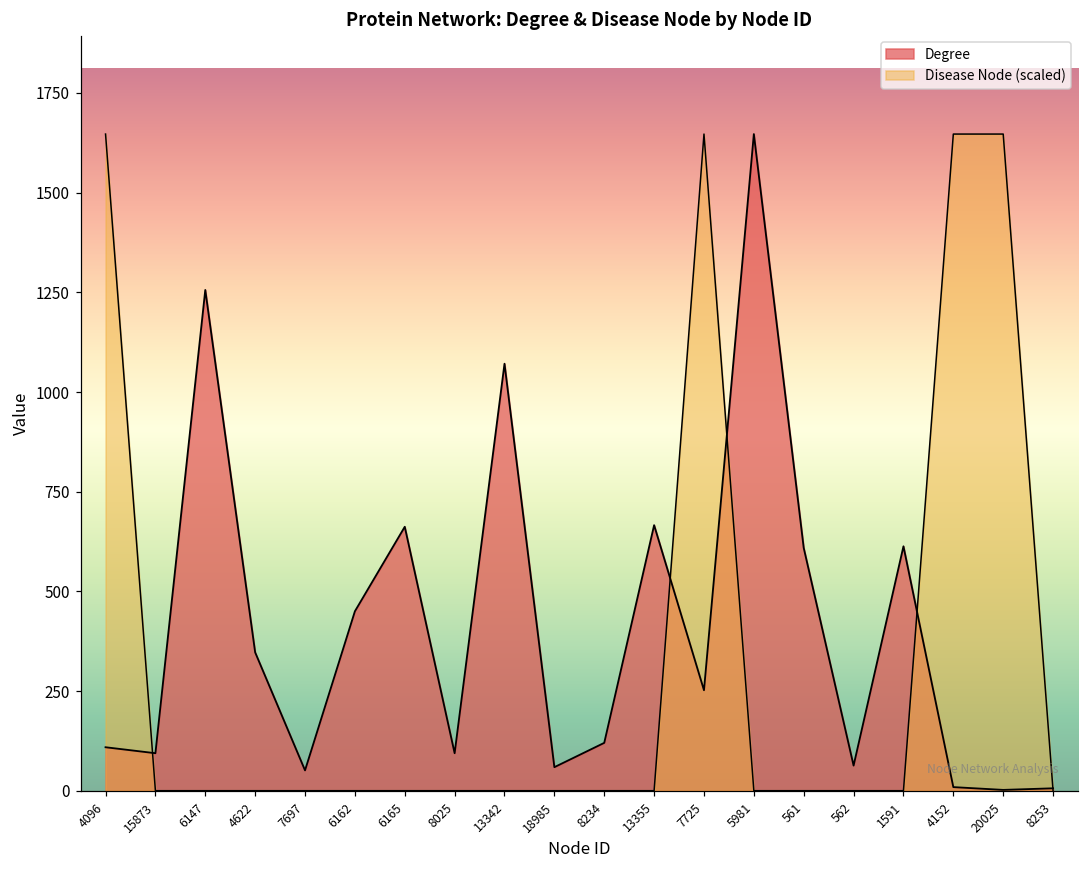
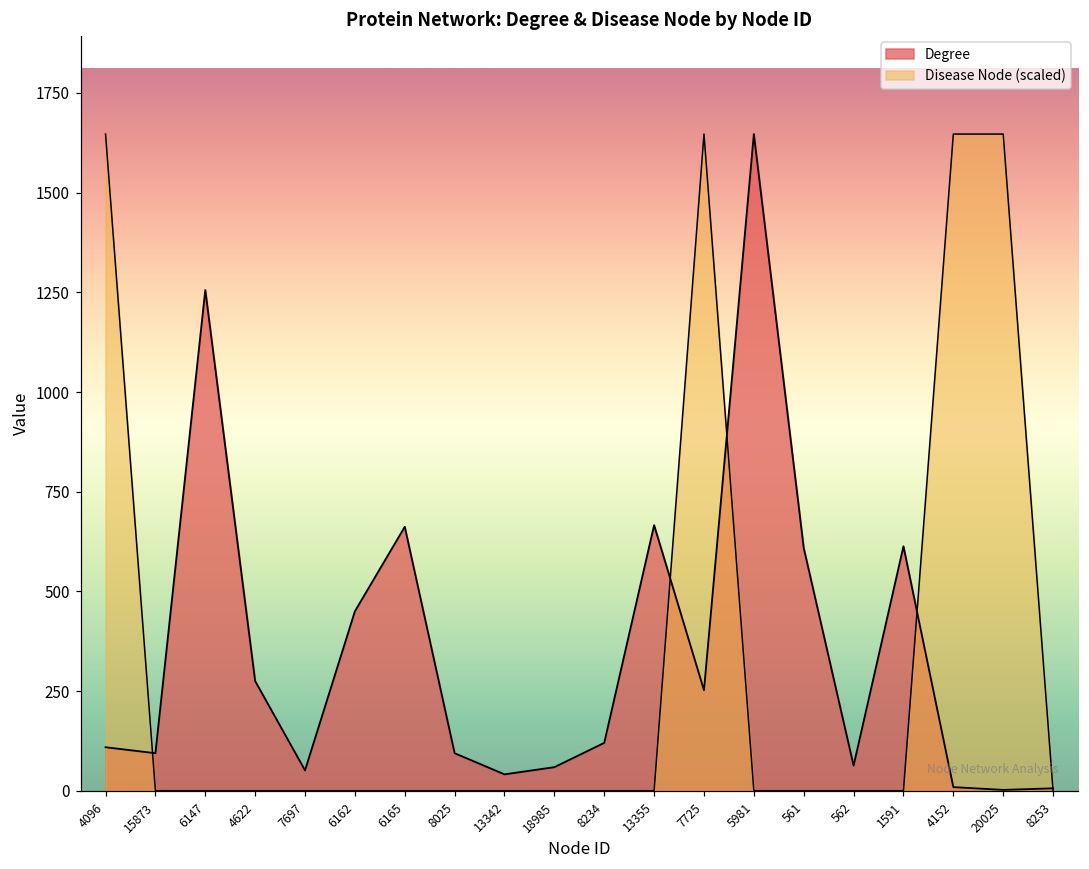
  {
    "Degree": {
      "4096": 110,
      "15873": 90,
      "6147": 1260,
-     "4622": 350,
+     "4622": 280,
      "7697": 50,
      "6162": 450,
      "6165": 660,
      "8025": 90,
-     "13342": 1070,
+     "13342": 40,
      "18985": 60,
      "8234": 120,
      "13355": 670,
      "7725": 250,
      "5981": 1650,
      "561": 610,
      "562": 60,
      "1591": 610,
      "4152": 10,
      "20025": 0
    },
    "Disease Node (scaled)": {
      "4096": 1650,
      "15873": 0,
      "6147": 0,
      "4622": 0,
      "7697": 0,
      "6162": 0,
      "6165": 0,
      "8025": 0,
      "13342": 0,
      "18985": 0,
      "8234": 0,
      "13355": 0,
      "7725": 1650,
      "5981": 0,
      "561": 0,
      "562": 0,
      "1591": 0,
      "4152": 1650,
      "20025": 1650
    }
  }
